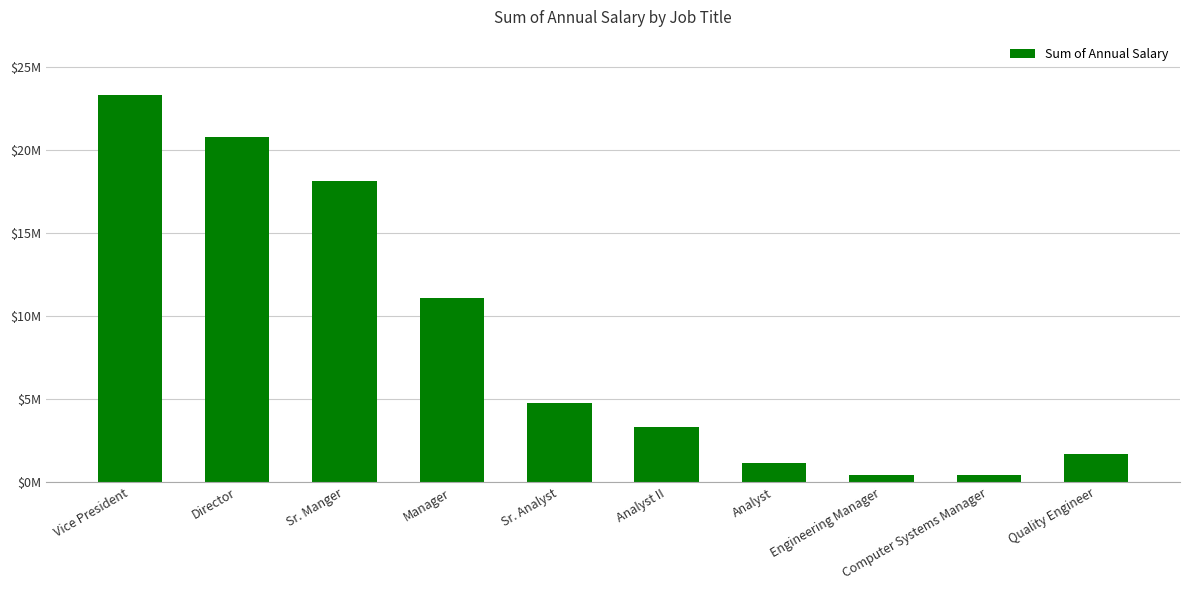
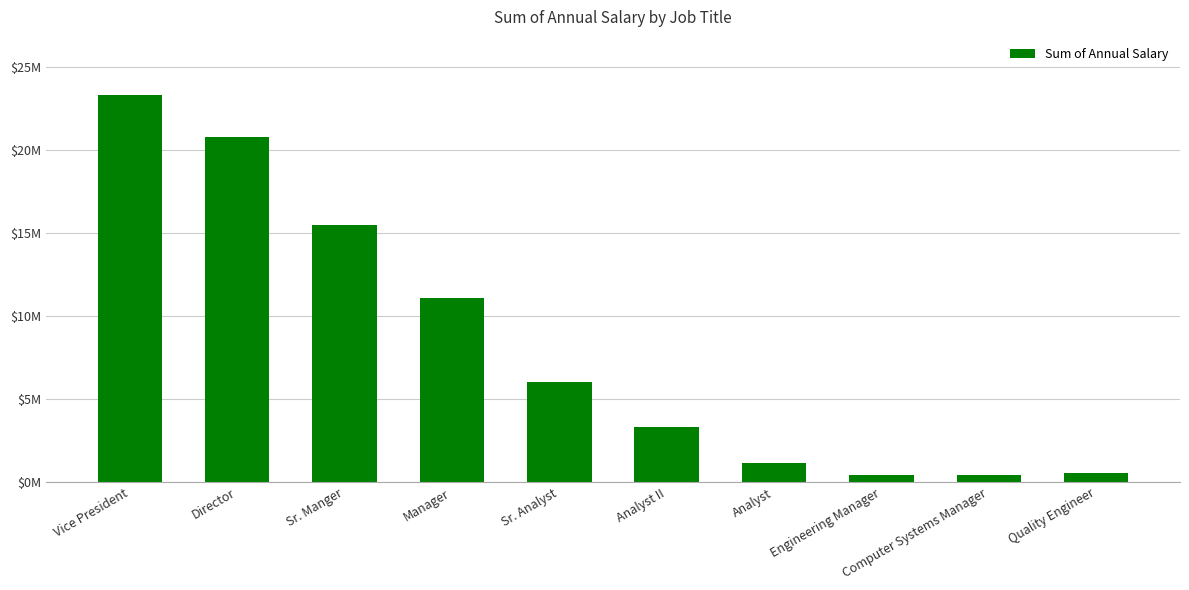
  {
    "Vice President": "$23300000",
    "Director": "$20800000",
-   "Sr. Manger": "$18100000",
+   "Sr. Manger": "$15500000",
    "Manager": "$11100000",
-   "Sr. Analyst": "$4800000",
+   "Sr. Analyst": "$6000000",
    "Analyst II": "$3300000",
    "Analyst": "$1200000",
    "Engineering Manager": "$400000",
    "Computer Systems Manager": "$400000",
-   "Quality Engineer": "$1700000"
+   "Quality Engineer": "$600000"
  }
